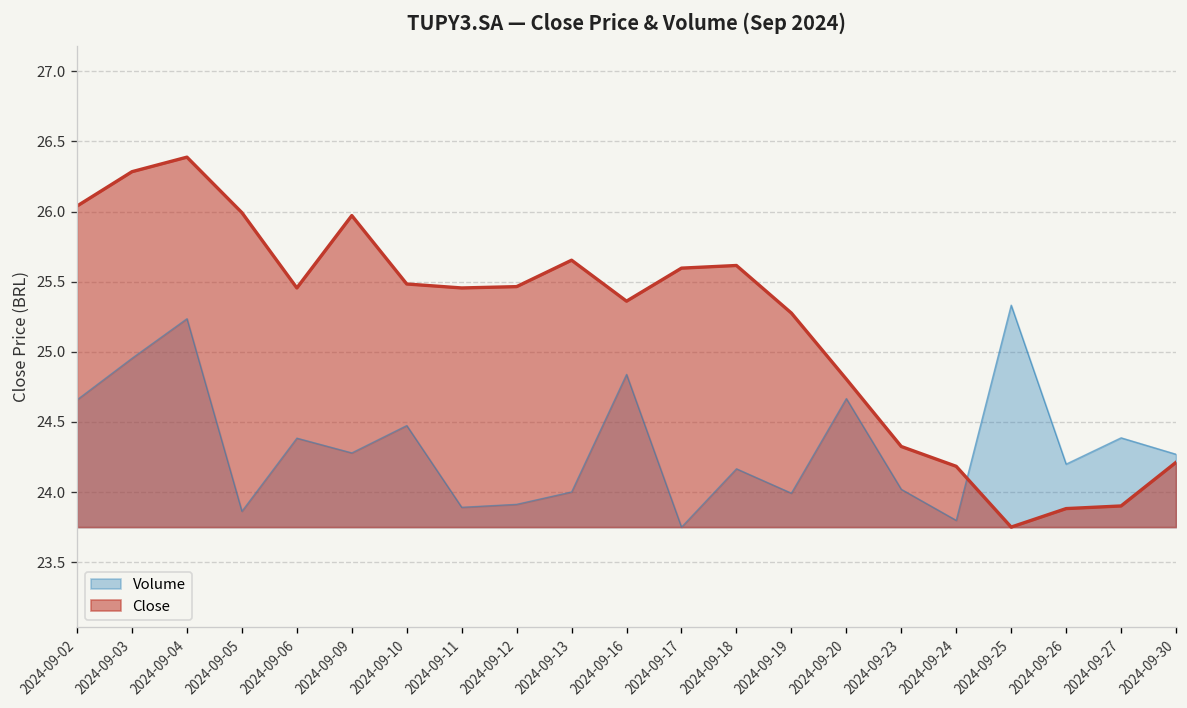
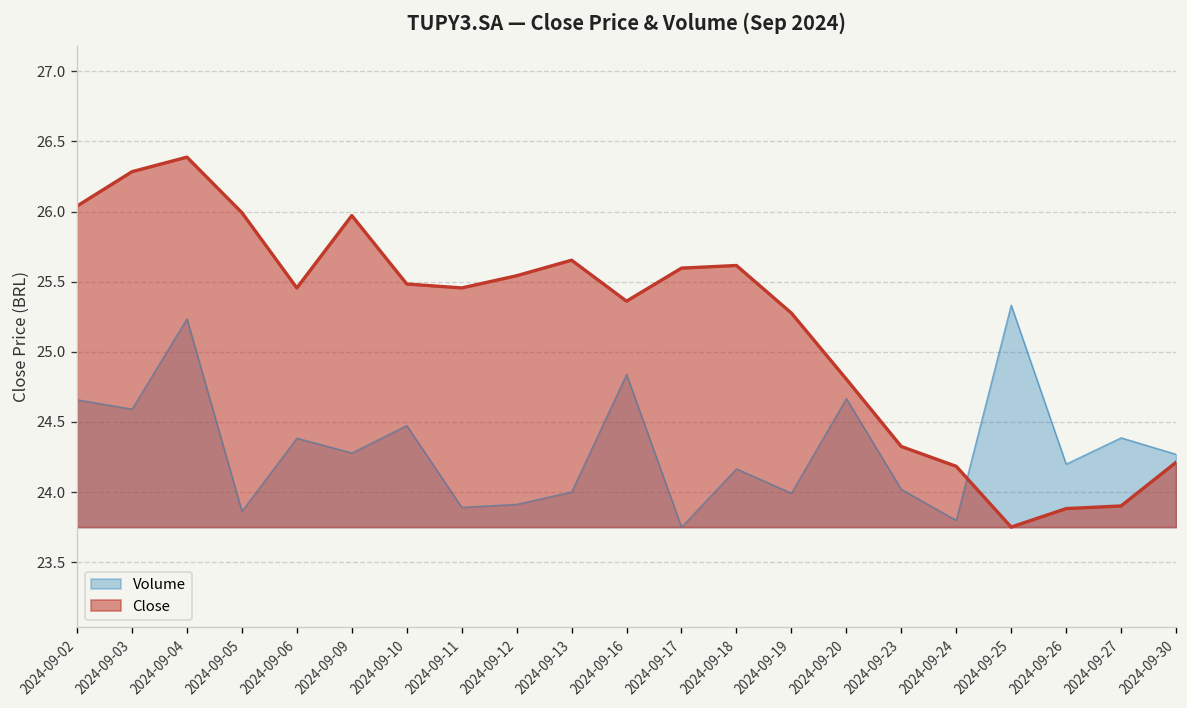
  {
    "Volume": {
      "2024-09-02": 24.66,
-     "2024-09-03": 24.95,
+     "2024-09-03": 24.59,
      "2024-09-04": 25.24,
      "2024-09-05": 23.86,
      "2024-09-06": 24.38,
      "2024-09-09": 24.28,
      "2024-09-10": 24.47,
      "2024-09-11": 23.89,
      "2024-09-12": 23.91,
      "2024-09-13": 24.00,
      "2024-09-16": 24.84,
      "2024-09-17": 23.75,
      "2024-09-18": 24.17,
      "2024-09-19": 23.99,
      "2024-09-20": 24.67,
      "2024-09-23": 24.02,
      "2024-09-24": 23.80,
      "2024-09-25": 25.33,
      "2024-09-26": 24.20,
      "2024-09-27": 24.39,
      "2024-09-30": 24.27
    },
    "Close": {
      "2024-09-02": 26.04,
      "2024-09-03": 26.28,
      "2024-09-04": 26.39,
      "2024-09-05": 25.99,
      "2024-09-06": 25.46,
      "2024-09-09": 25.97,
      "2024-09-10": 25.48,
      "2024-09-11": 25.46,
-     "2024-09-12": 25.46,
+     "2024-09-12": 25.54,
      "2024-09-13": 25.65,
      "2024-09-16": 25.36,
      "2024-09-17": 25.60,
      "2024-09-18": 25.62,
      "2024-09-19": 25.28,
      "2024-09-20": 24.81,
      "2024-09-23": 24.33,
      "2024-09-24": 24.18,
      "2024-09-25": 23.75,
      "2024-09-26": 23.88,
      "2024-09-27": 23.90,
      "2024-09-30": 24.21
    }
  }
